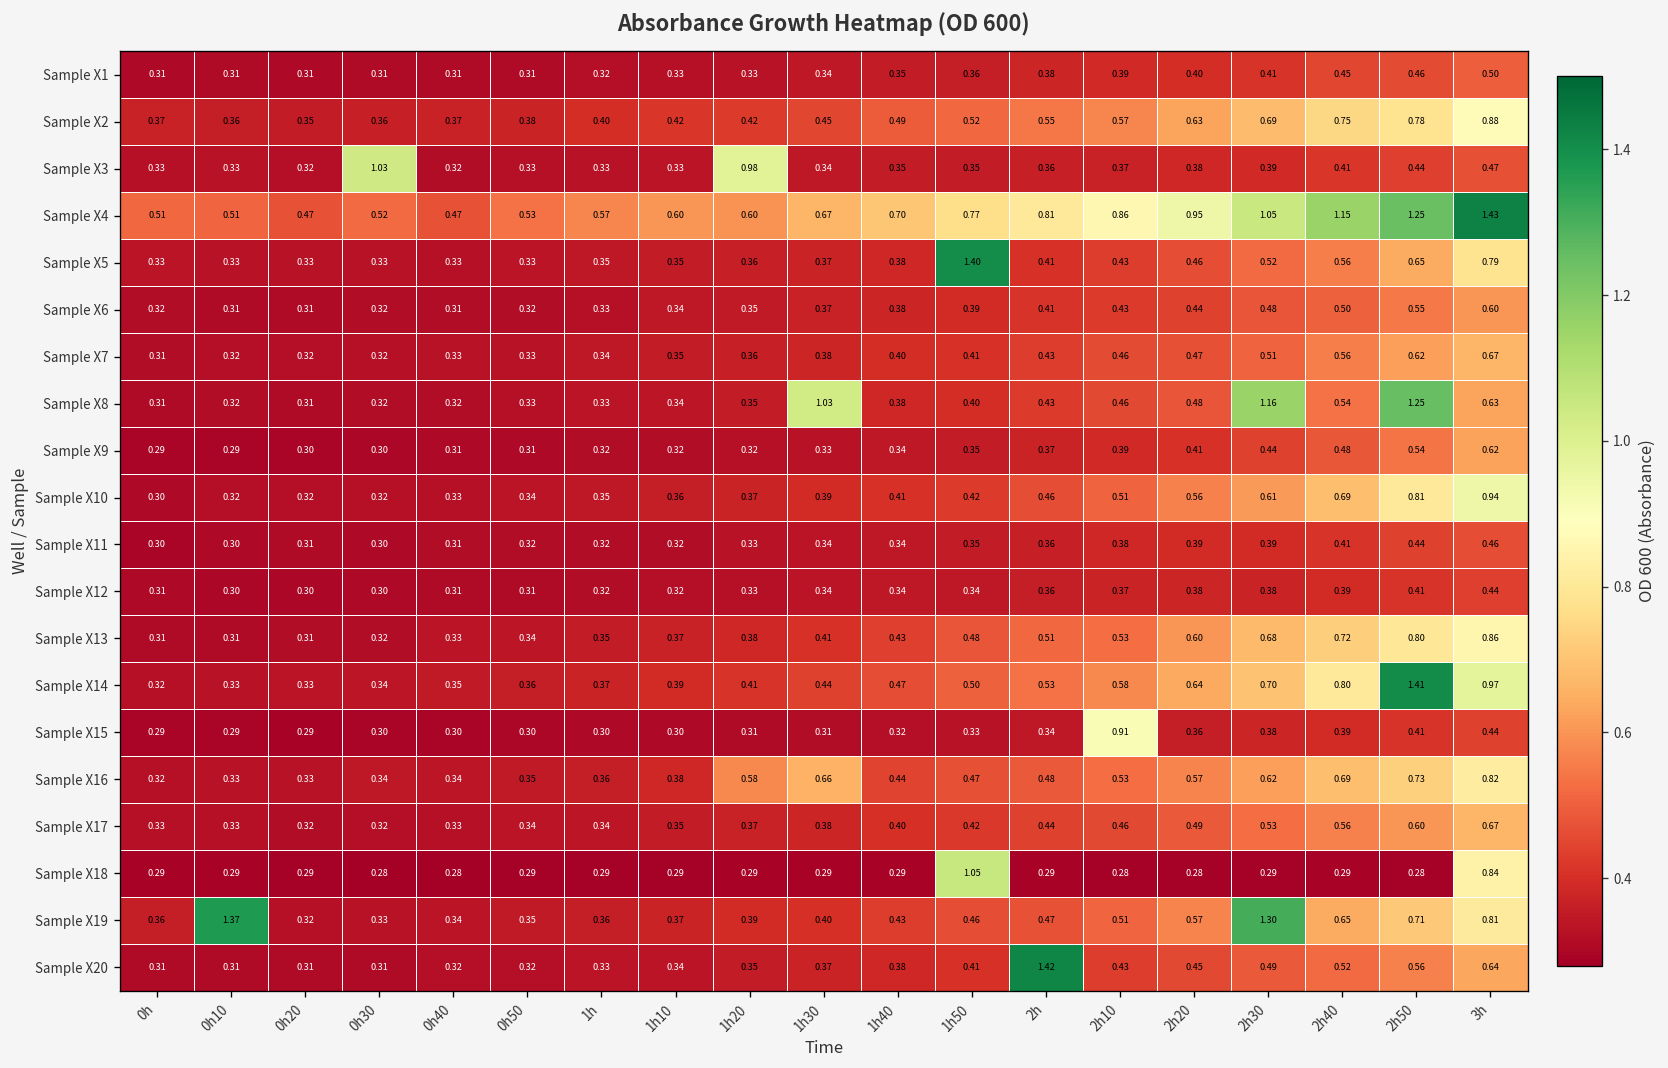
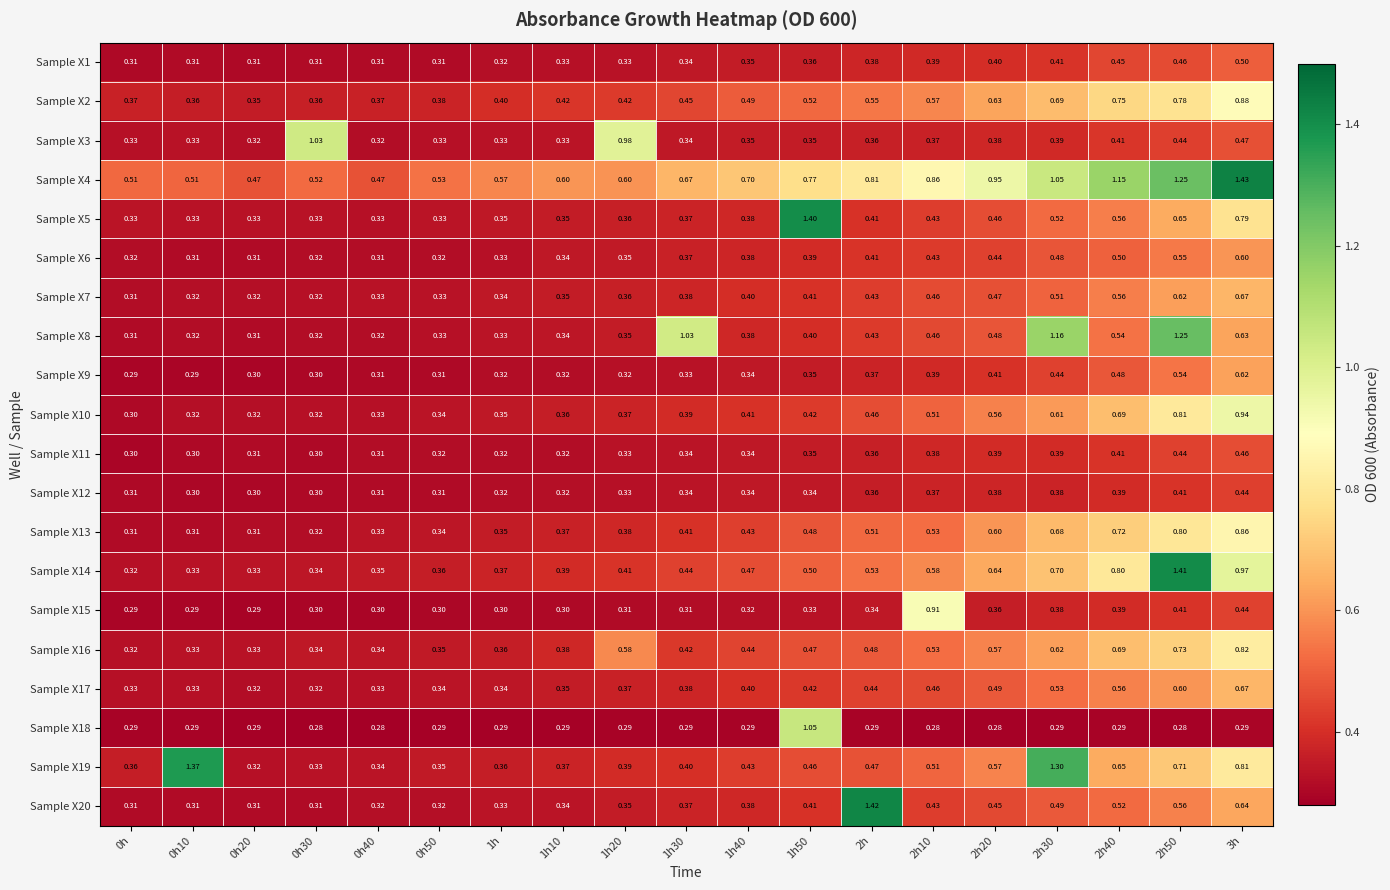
  {
    "Sample X16": {
      "0h": 0.32,
      "0h10": 0.33,
      "0h20": 0.33,
      "0h30": 0.34,
      "0h40": 0.34,
      "0h50": 0.35,
      "1h": 0.36,
      "1h10": 0.38,
      "1h20": 0.58,
-     "1h30": 0.66,
+     "1h30": 0.42,
      "1h40": 0.44,
      "1h50": 0.47,
      "2h": 0.48,
      "2h10": 0.53,
      "2h20": 0.57,
      "2h30": 0.62,
      "2h40": 0.69,
      "2h50": 0.73,
      "3h": 0.82
    },
    "Sample X18": {
      "0h": 0.29,
      "0h10": 0.29,
      "0h20": 0.29,
      "0h30": 0.28,
      "0h40": 0.28,
      "0h50": 0.29,
      "1h": 0.29,
      "1h10": 0.29,
      "1h20": 0.29,
      "1h30": 0.29,
      "1h40": 0.29,
      "1h50": 1.05,
      "2h": 0.29,
      "2h10": 0.28,
      "2h20": 0.28,
      "2h30": 0.29,
      "2h40": 0.29,
      "2h50": 0.28,
-     "3h": 0.84
+     "3h": 0.29
    }
  }
